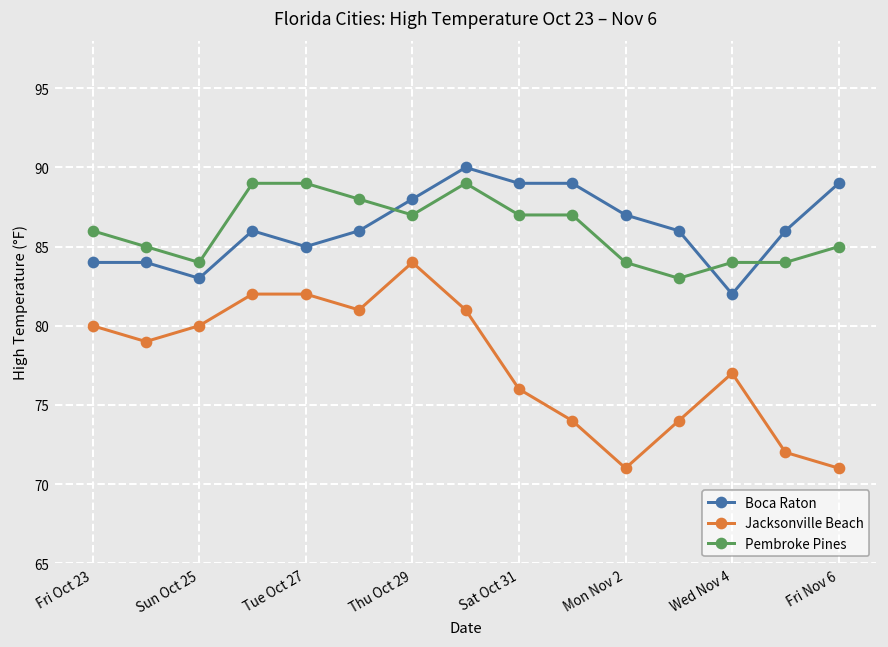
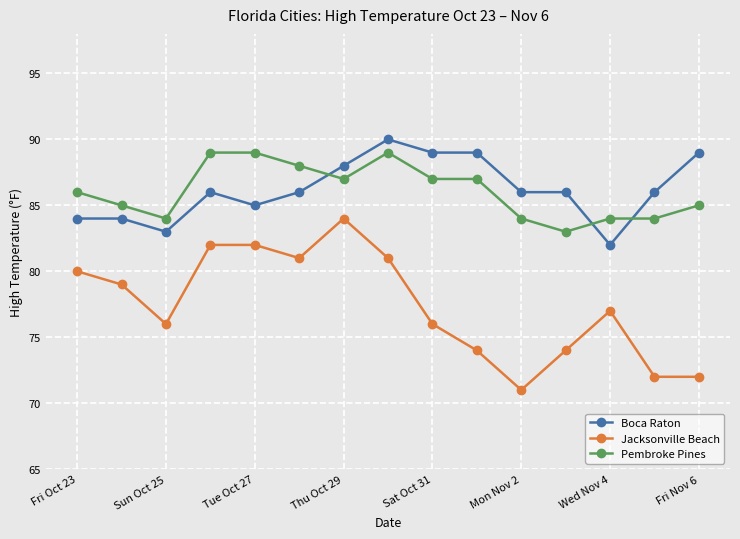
  {
    "Boca Raton": {
      "Fri Oct 23": 84,
      "Sun Oct 25": 83,
      "Tue Oct 27": 85,
      "Thu Oct 29": 88,
      "Sat Oct 31": 89,
-     "Mon Nov 2": 87,
+     "Mon Nov 2": 86,
      "Wed Nov 4": 82,
      "Fri Nov 6": 89
    },
    "Jacksonville Beach": {
      "Fri Oct 23": 80,
-     "Sun Oct 25": 80,
+     "Sun Oct 25": 76,
      "Tue Oct 27": 82,
      "Thu Oct 29": 84,
      "Sat Oct 31": 76,
      "Mon Nov 2": 71,
      "Wed Nov 4": 77,
-     "Fri Nov 6": 71
+     "Fri Nov 6": 72
    },
    "Pembroke Pines": {
      "Fri Oct 23": 86,
      "Sun Oct 25": 84,
      "Tue Oct 27": 89,
      "Thu Oct 29": 87,
      "Sat Oct 31": 87,
      "Mon Nov 2": 84,
      "Wed Nov 4": 84,
      "Fri Nov 6": 85
    }
  }
